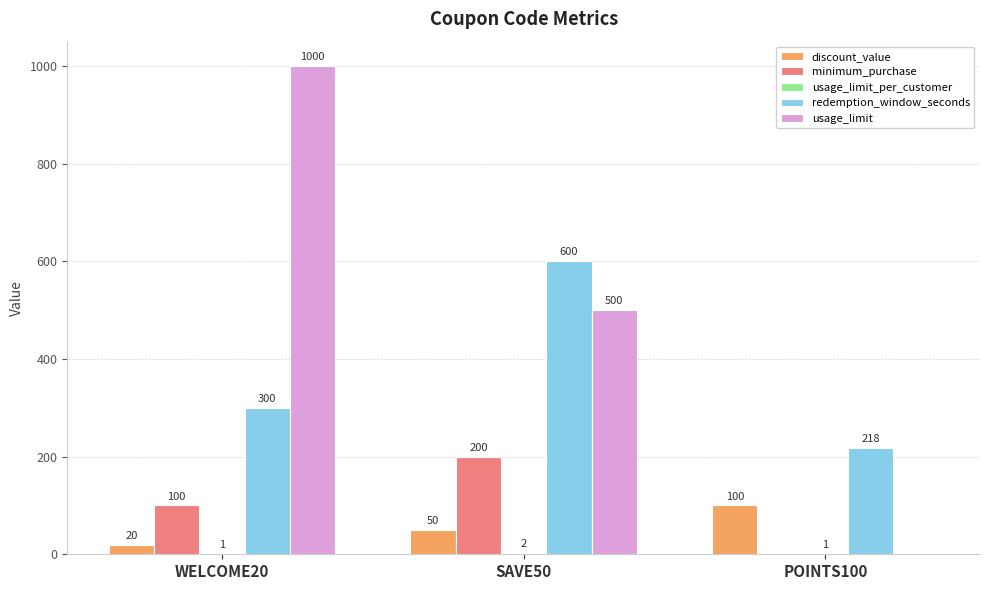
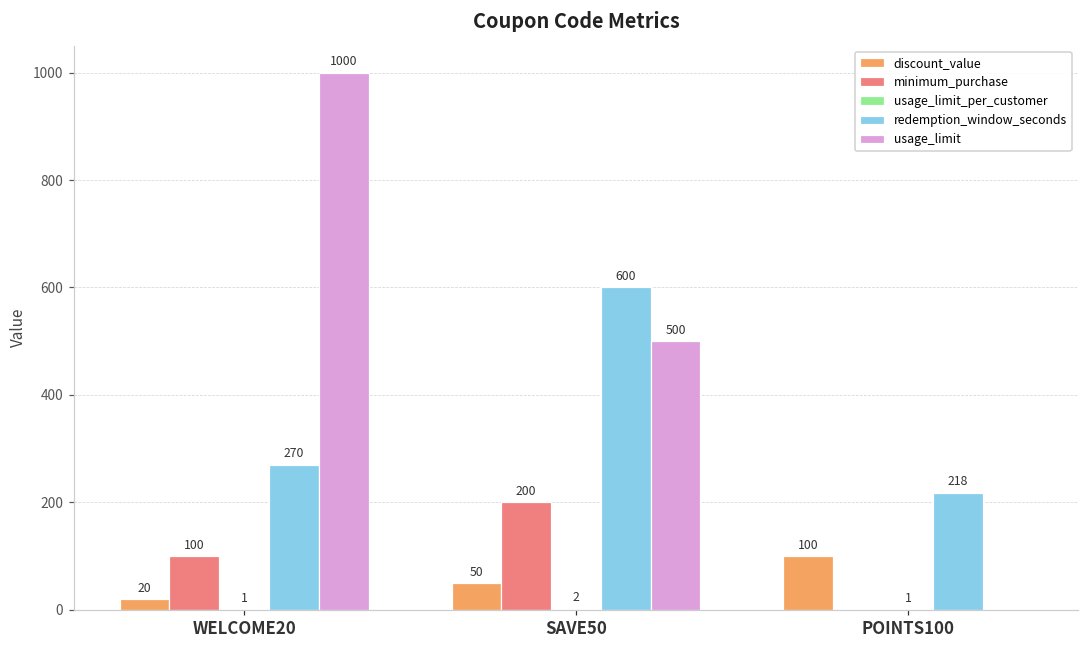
  {
    "usage_limit_per_customer": {
      "WELCOME20": 1,
      "SAVE50": 2,
      "POINTS100": 1
    },
    "redemption_window_seconds": {
-     "WELCOME20": 300,
+     "WELCOME20": 270,
      "SAVE50": 600,
      "POINTS100": 218
    },
    "usage_limit": {
      "WELCOME20": 1000,
      "SAVE50": 500
    }
  }
